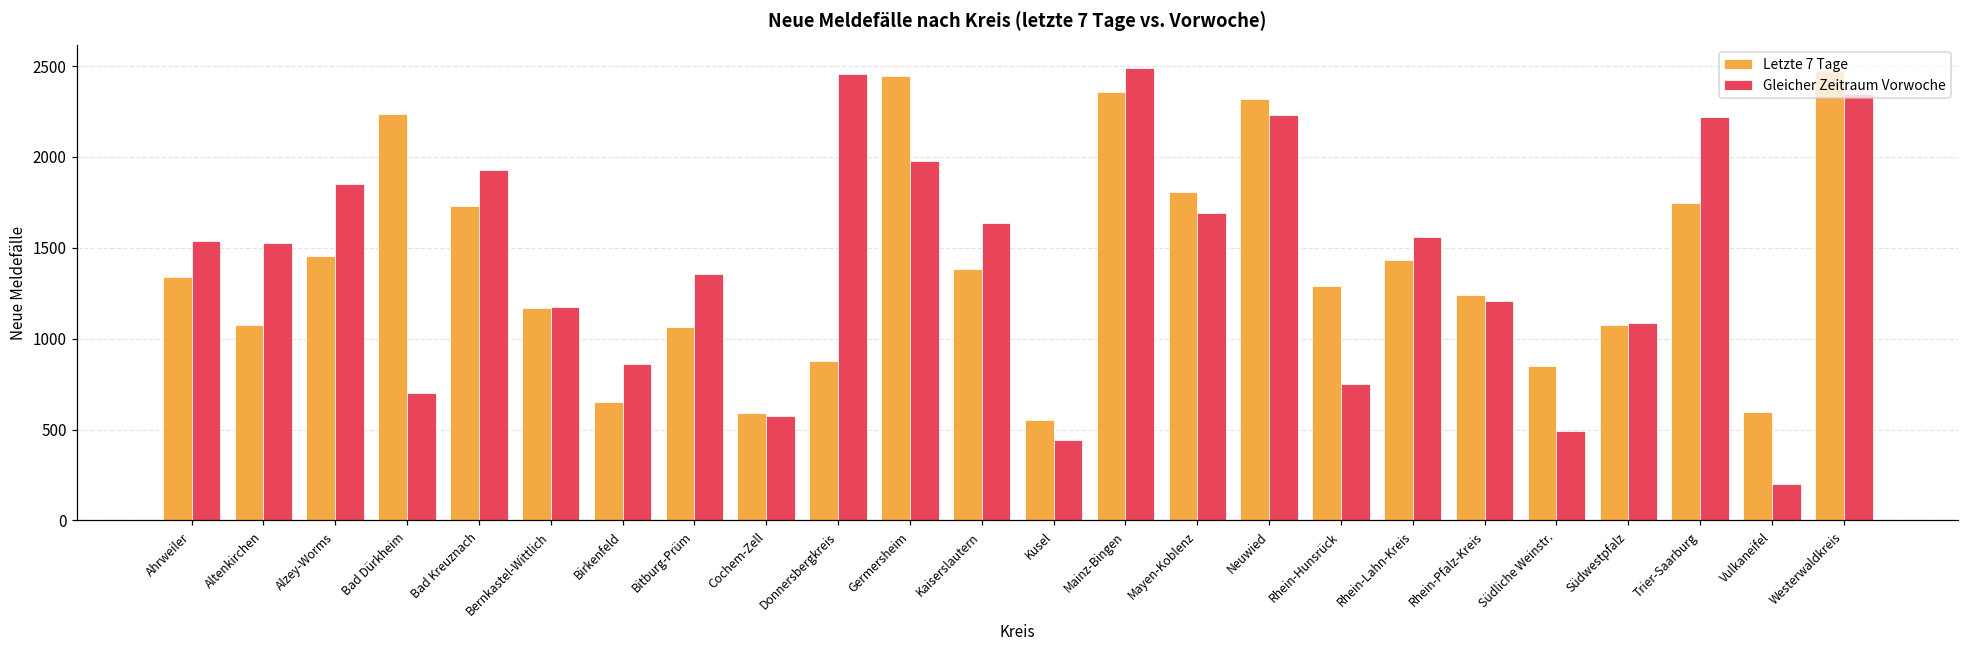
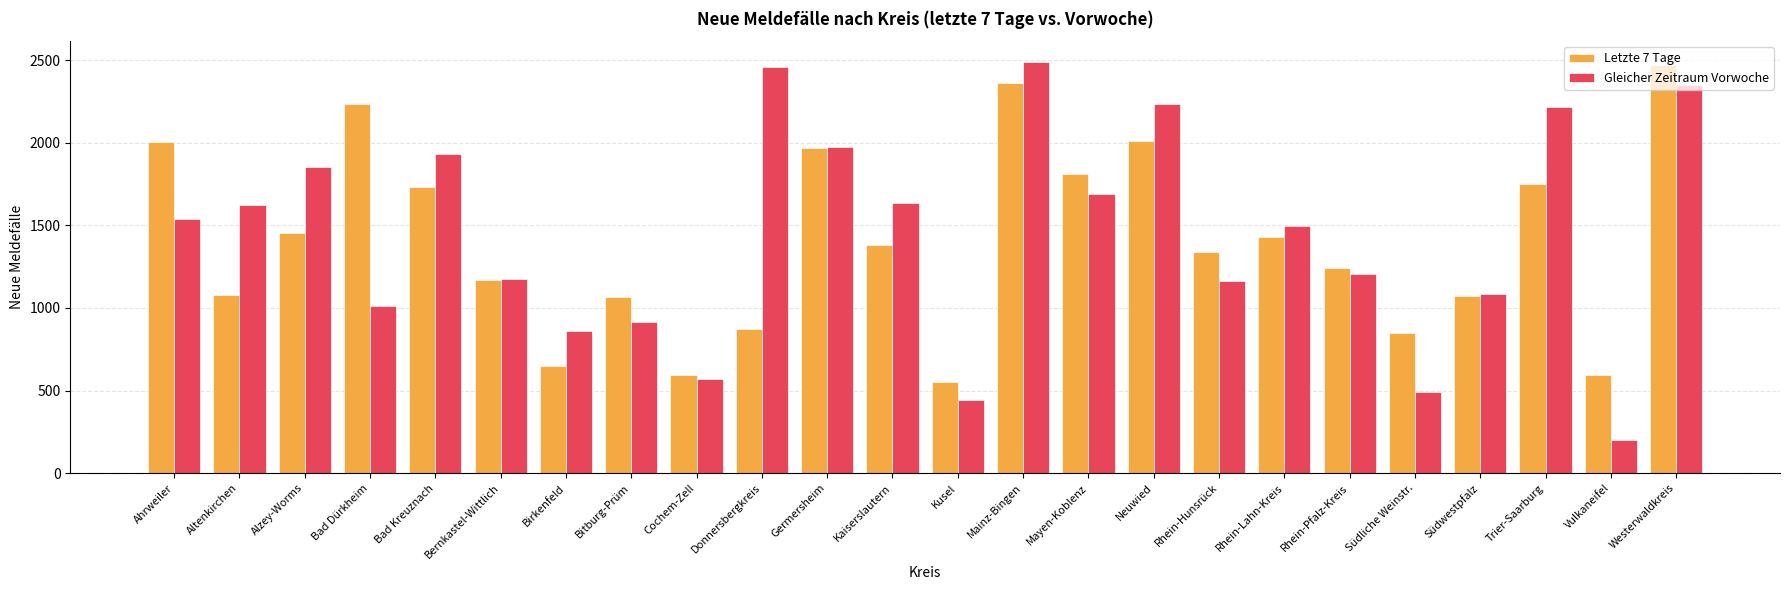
  {
    "Letzte 7 Tage": {
-     "Ahrweiler": 1340,
+     "Ahrweiler": 2010,
      "Altenkirchen": 1080,
      "Alzey-Worms": 1460,
      "Bad Dürkheim": 2230,
      "Bad Kreuznach": 1730,
      "Bernkastel-Wittlich": 1170,
      "Birkenfeld": 650,
      "Bitburg-Prüm": 1070,
      "Cochem-Zell": 590,
      "Donnersbergkreis": 880,
-     "Germersheim": 2440,
+     "Germersheim": 1970,
      "Kaiserslautern": 1380,
      "Kusel": 550,
      "Mainz-Bingen": 2360,
      "Mayen-Koblenz": 1810,
-     "Neuwied": 2320,
-     "Rhein-Hunsrück": 1290,
+     "Neuwied": 2010,
+     "Rhein-Hunsrück": 1340,
      "Rhein-Lahn-Kreis": 1430,
      "Rhein-Pfalz-Kreis": 1240,
      "Südliche Weinstr.": 850,
      "Südwestpfalz": 1070,
      "Trier-Saarburg": 1750,
      "Vulkaneifel": 600
    },
    "Gleicher Zeitraum Vorwoche": {
      "Ahrweiler": 1540,
-     "Altenkirchen": 1520,
+     "Altenkirchen": 1620,
      "Alzey-Worms": 1850,
-     "Bad Dürkheim": 700,
+     "Bad Dürkheim": 1010,
      "Bad Kreuznach": 1930,
      "Bernkastel-Wittlich": 1170,
      "Birkenfeld": 860,
-     "Bitburg-Prüm": 1360,
+     "Bitburg-Prüm": 920,
      "Cochem-Zell": 570,
      "Donnersbergkreis": 2460,
      "Germersheim": 1980,
      "Kaiserslautern": 1640,
      "Kusel": 440,
      "Mainz-Bingen": 2490,
      "Mayen-Koblenz": 1690,
      "Neuwied": 2230,
-     "Rhein-Hunsrück": 750,
-     "Rhein-Lahn-Kreis": 1560,
+     "Rhein-Hunsrück": 1160,
+     "Rhein-Lahn-Kreis": 1500,
      "Rhein-Pfalz-Kreis": 1210,
      "Südliche Weinstr.": 490,
      "Südwestpfalz": 1080,
      "Trier-Saarburg": 2220,
      "Vulkaneifel": 200
    }
  }
